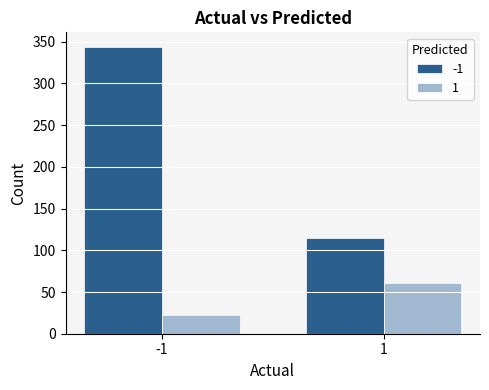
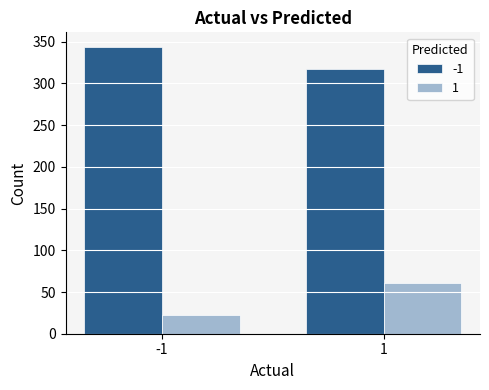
  {
    "-1": {
      "-1": 340,
-     "1": 120
+     "1": 320
    },
    "1": {
      "-1": 20,
      "1": 60
    }
  }
